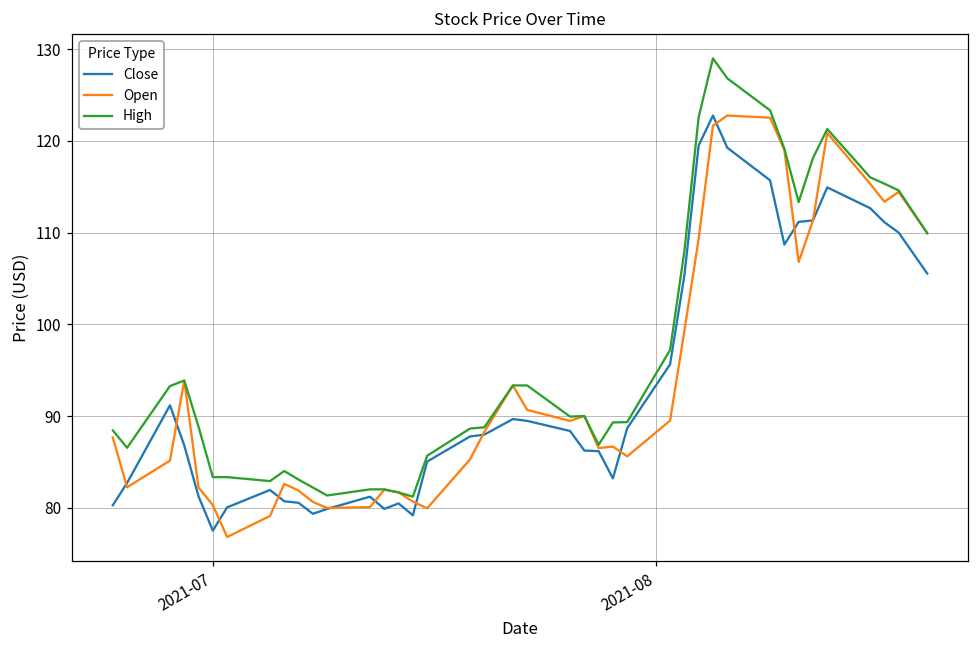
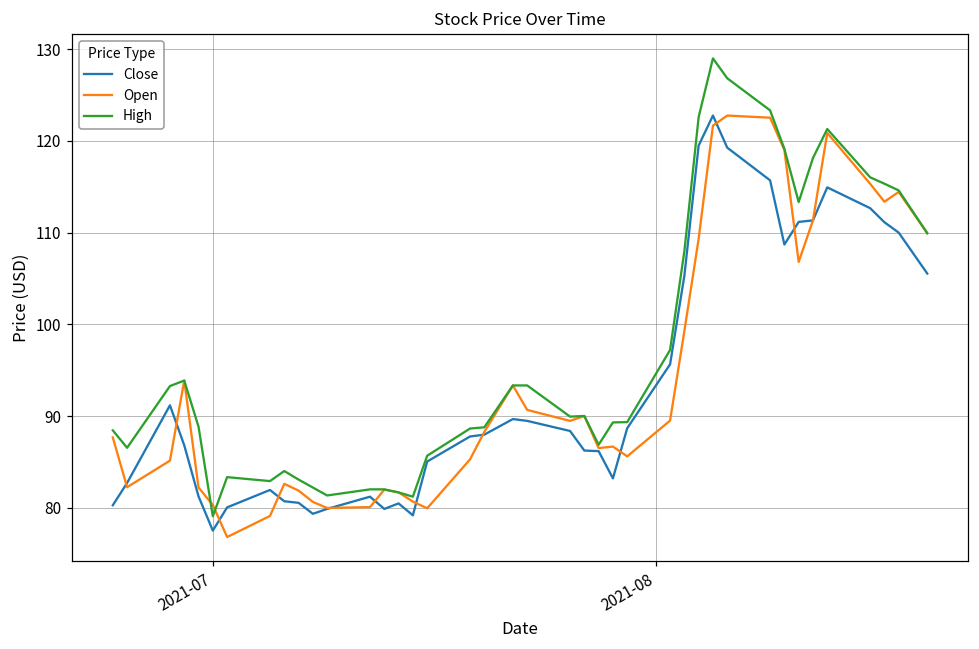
  {
    "Close": {
      "2021-07": 78
    },
    "Open": {
      "2021-07": 80
    },
    "High": {
-     "2021-07": 83
+     "2021-07": 79
    }
  }
